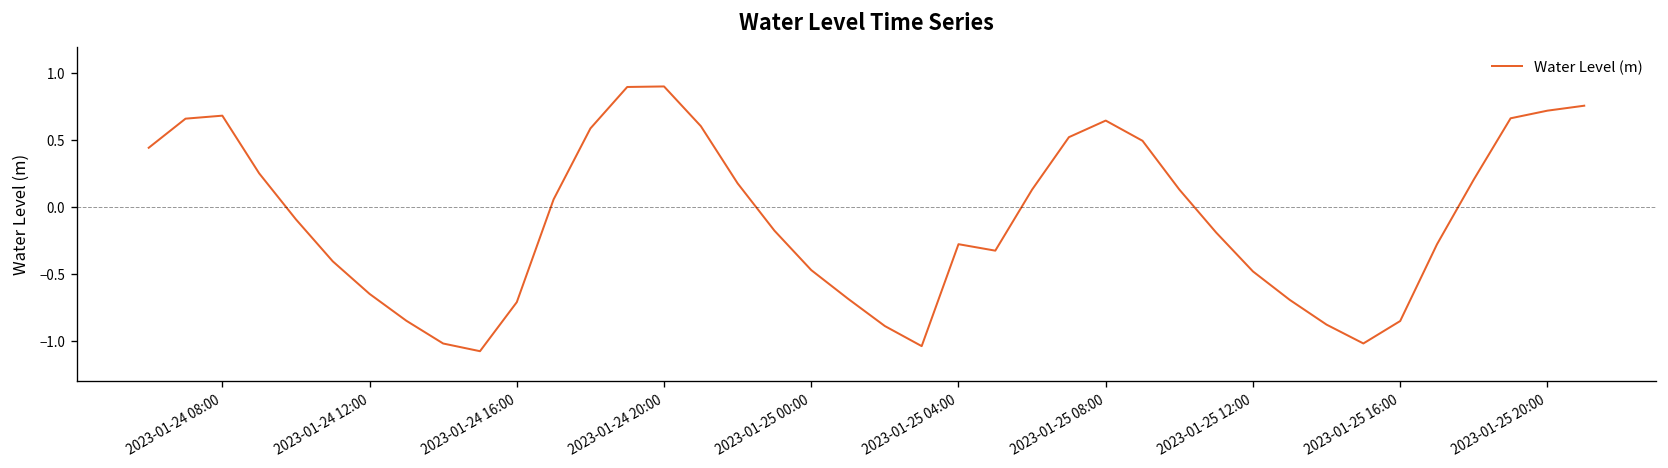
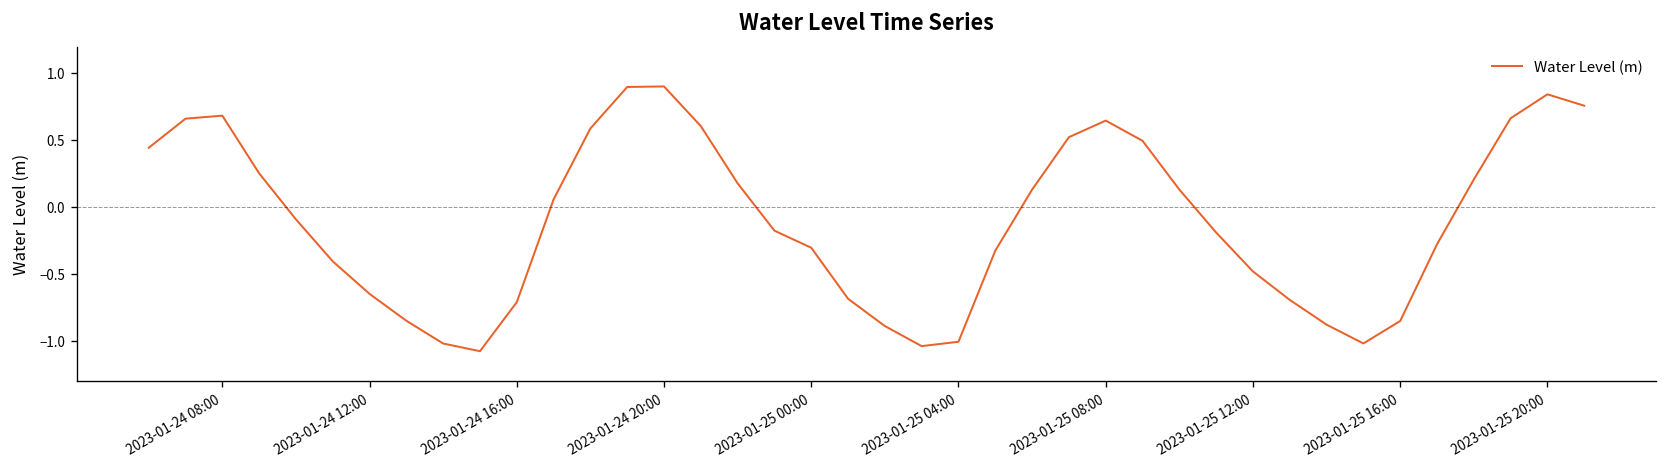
  {
    "2023-01-24 08:00": 0.68,
    "2023-01-24 12:00": -0.65,
    "2023-01-24 16:00": -0.71,
    "2023-01-24 20:00": 0.90,
-   "2023-01-25 00:00": -0.47,
-   "2023-01-25 04:00": -0.28,
+   "2023-01-25 00:00": -0.30,
+   "2023-01-25 04:00": -1.00,
    "2023-01-25 08:00": 0.65,
    "2023-01-25 12:00": -0.48,
    "2023-01-25 16:00": -0.85,
-   "2023-01-25 20:00": 0.72
+   "2023-01-25 20:00": 0.84
  }
